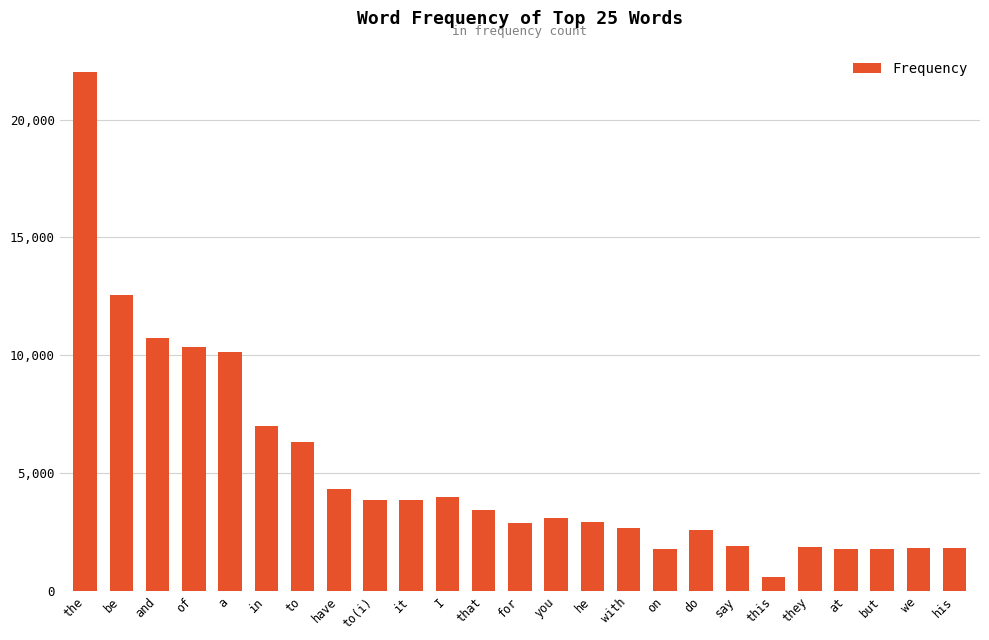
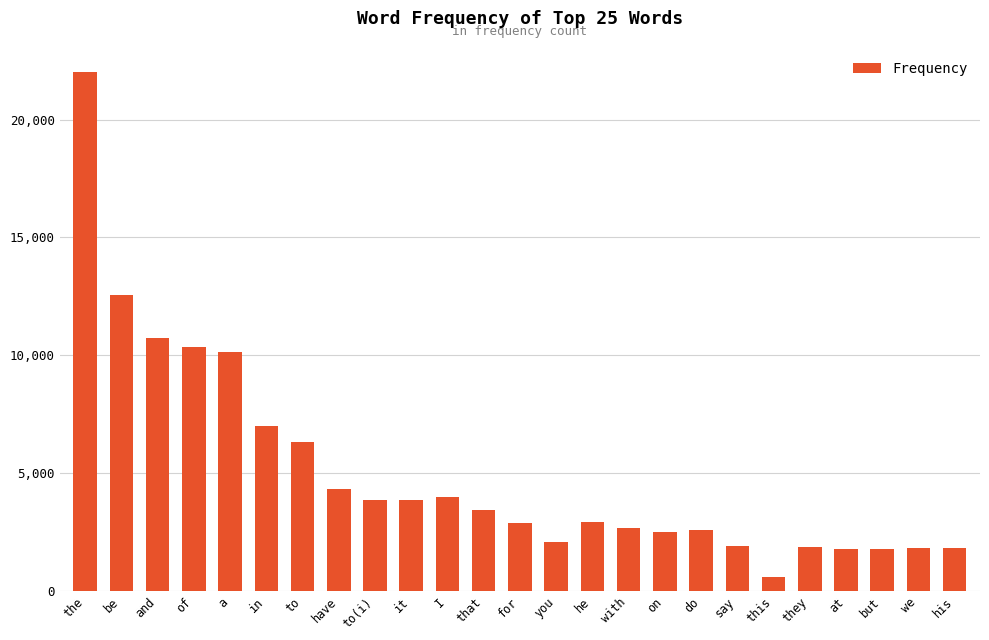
  {
    "the": "22,000",
    "be": "12,500",
    "and": "10,700",
    "of": "10,300",
    "a": "10,100",
    "in": "7,000",
    "to": "6,300",
    "have": "4,300",
    "to(i)": "3,900",
    "it": "3,900",
    "I": "4,000",
    "that": "3,400",
    "for": "2,900",
-   "you": "3,100",
+   "you": "2,100",
    "he": "2,900",
    "with": "2,700",
-   "on": "1,800",
+   "on": "2,500",
    "do": "2,600",
    "say": "1,900",
    "this": "600",
    "they": "1,900",
    "at": "1,800",
    "but": "1,800",
    "we": "1,800",
    "his": "1,800"
  }
